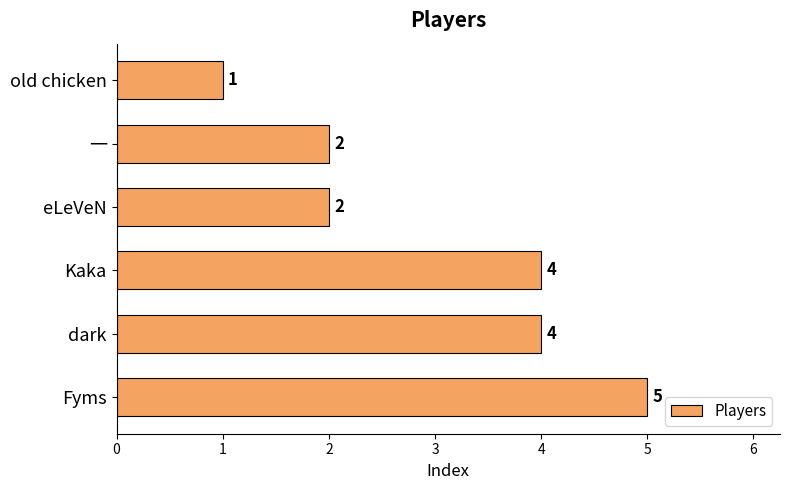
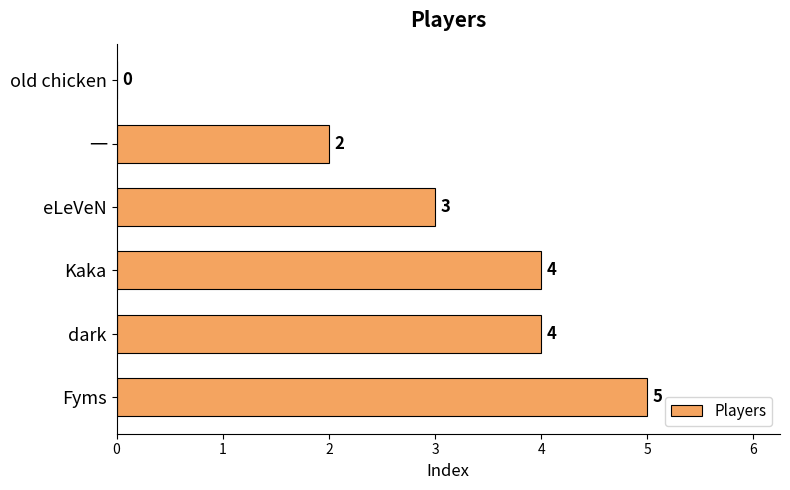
  {
-   "old chicken": 1,
+   "old chicken": 0,
    "一": 2,
-   "eLeVeN": 2,
+   "eLeVeN": 3,
    "Kaka": 4,
    "dark": 4,
    "Fyms": 5
  }
